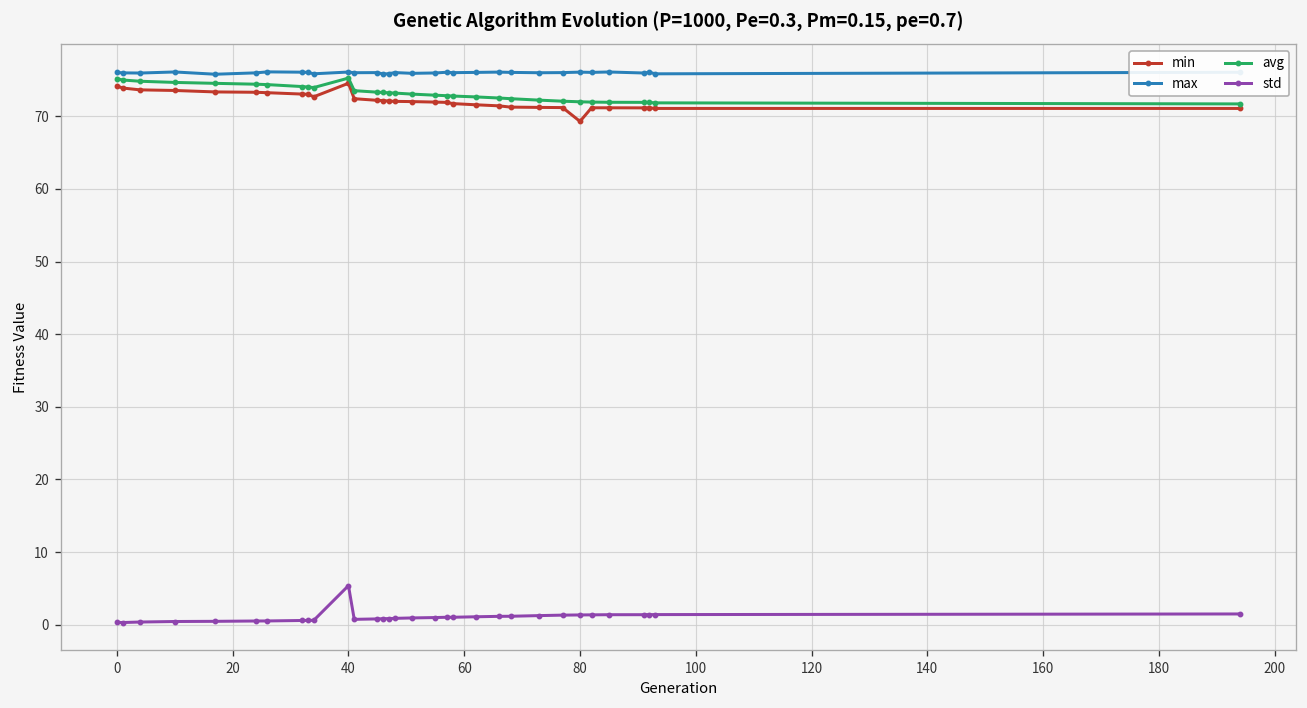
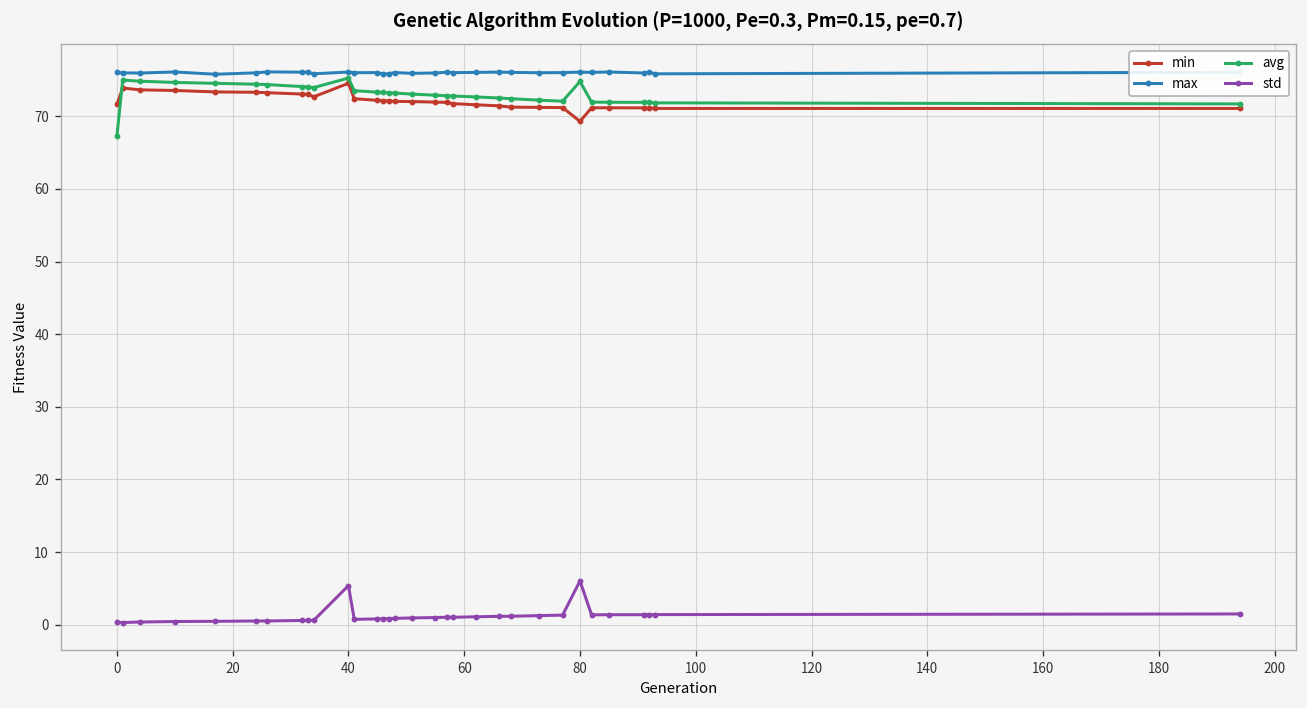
  {
    "min": {
-     "0": 74,
+     "0": 72,
      "40": 75,
      "80": 69
    },
    "max": {
      "0": 76,
      "40": 76,
      "80": 76
    },
    "avg": {
-     "0": 75,
+     "0": 67,
      "40": 75,
-     "80": 72
+     "80": 75
    },
    "std": {
      "0": 0,
      "40": 5,
-     "80": 1
+     "80": 6
    }
  }
